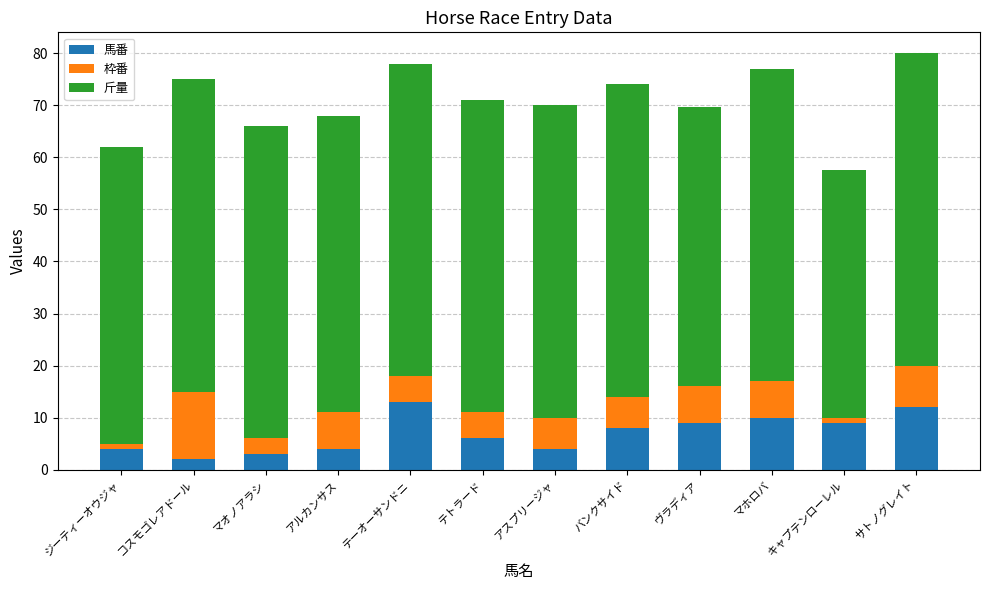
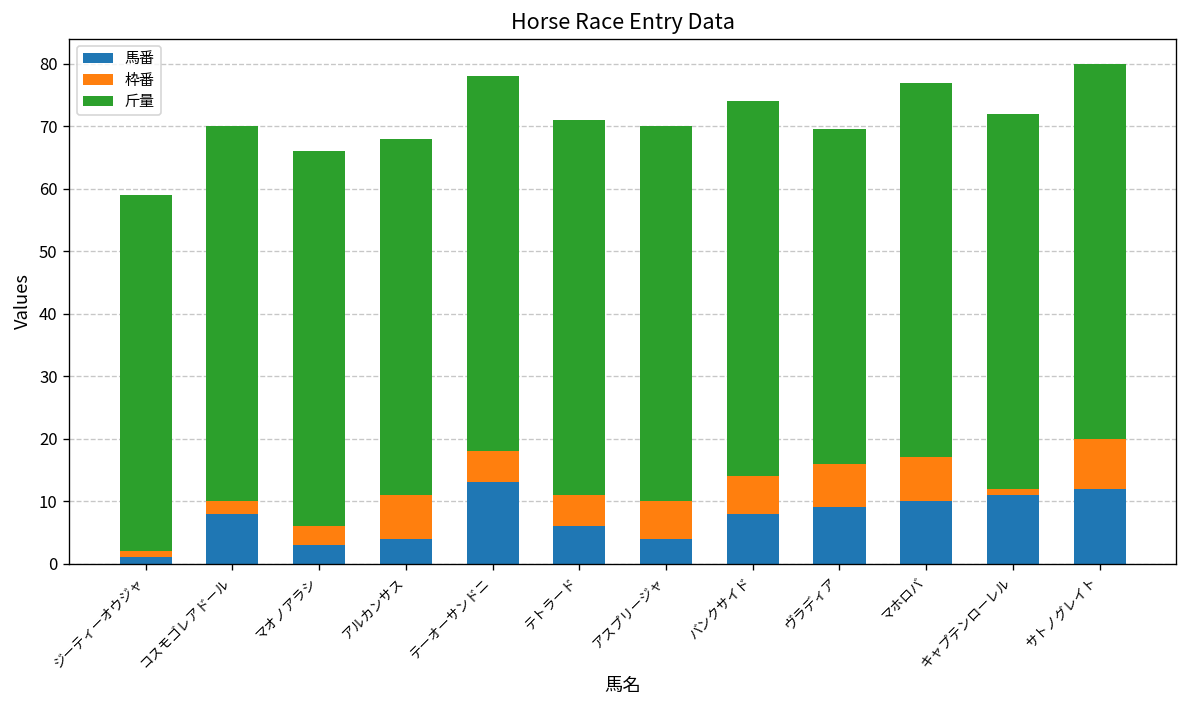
  {
    "馬番": {
-     "ジーティーオウジャ": 4,
-     "コスモゴレアドール": 2,
+     "ジーティーオウジャ": 1,
+     "コスモゴレアドール": 8,
      "マオノアラシ": 3,
      "アルカンサス": 4,
      "テーオーサンドニ": 13,
      "テトラード": 6,
      "アスプリージャ": 4,
      "バンクサイド": 8,
      "ヴラディア": 9,
      "マホロバ": 10,
-     "キャプテンローレル": 9,
+     "キャプテンローレル": 11,
      "サトノグレイト": 12
    },
    "枠番": {
      "ジーティーオウジャ": 1,
-     "コスモゴレアドール": 13,
+     "コスモゴレアドール": 2,
      "マオノアラシ": 3,
      "アルカンサス": 7,
      "テーオーサンドニ": 5,
      "テトラード": 5,
      "アスプリージャ": 6,
      "バンクサイド": 6,
      "ヴラディア": 7,
      "マホロバ": 7,
      "キャプテンローレル": 1,
      "サトノグレイト": 8
    },
    "斤量": {
      "ジーティーオウジャ": 57,
      "コスモゴレアドール": 60,
      "マオノアラシ": 60,
      "アルカンサス": 57,
      "テーオーサンドニ": 60,
      "テトラード": 60,
      "アスプリージャ": 60,
      "バンクサイド": 60,
      "ヴラディア": 54,
      "マホロバ": 60,
-     "キャプテンローレル": 48,
+     "キャプテンローレル": 60,
      "サトノグレイト": 60
    }
  }
